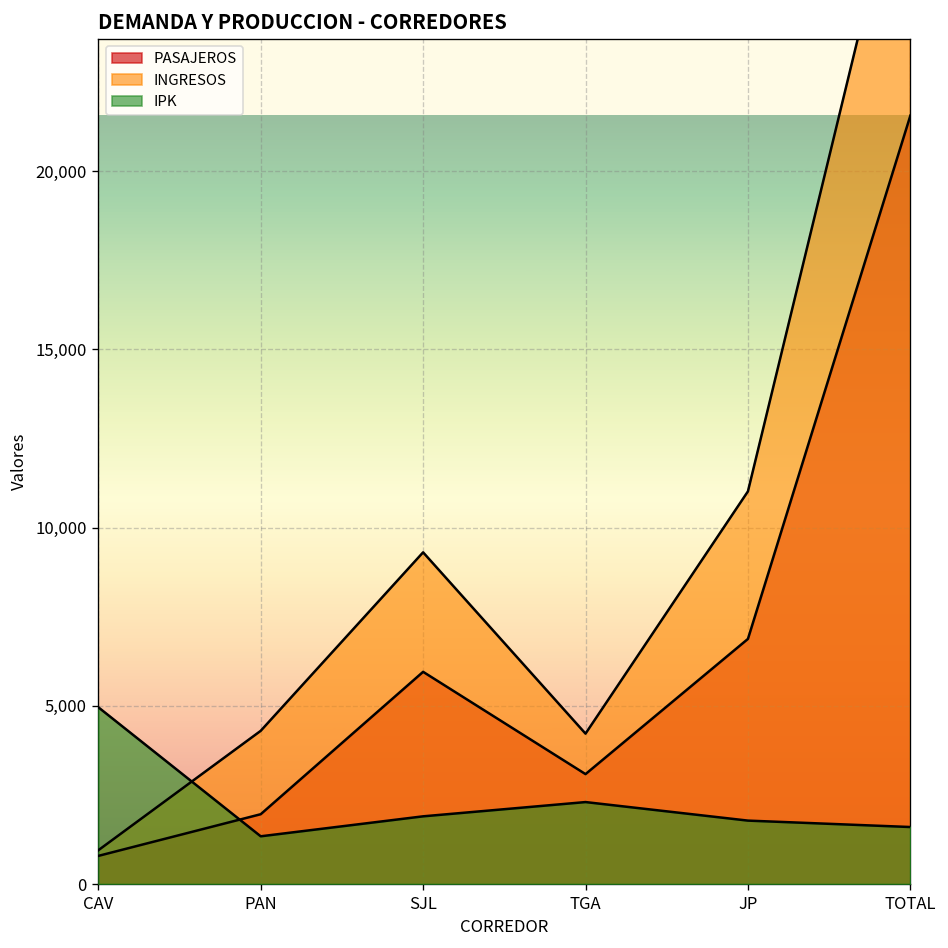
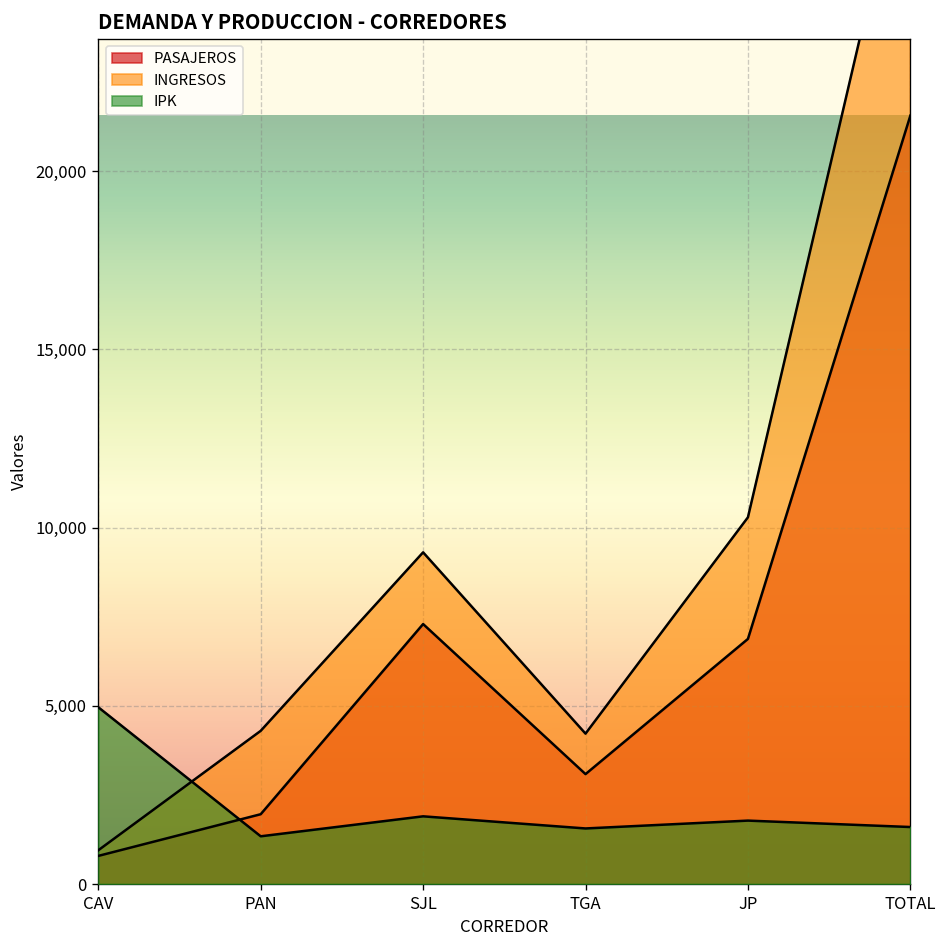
  {
    "PASAJEROS": {
      "CAV": "800",
      "PAN": "2,000",
-     "SJL": "6,000",
+     "SJL": "7,300",
      "TGA": "3,100",
      "JP": "6,900",
      "TOTAL": "21,600"
    },
    "INGRESOS": {
      "CAV": "900",
      "PAN": "4,300",
      "SJL": "9,300",
      "TGA": "4,200",
-     "JP": "11,000"
+     "JP": "10,300"
    },
    "IPK": {
      "CAV": "5,000",
      "PAN": "1,300",
      "SJL": "1,900",
-     "TGA": "2,300",
+     "TGA": "1,600",
      "JP": "1,800",
      "TOTAL": "1,600"
    }
  }
